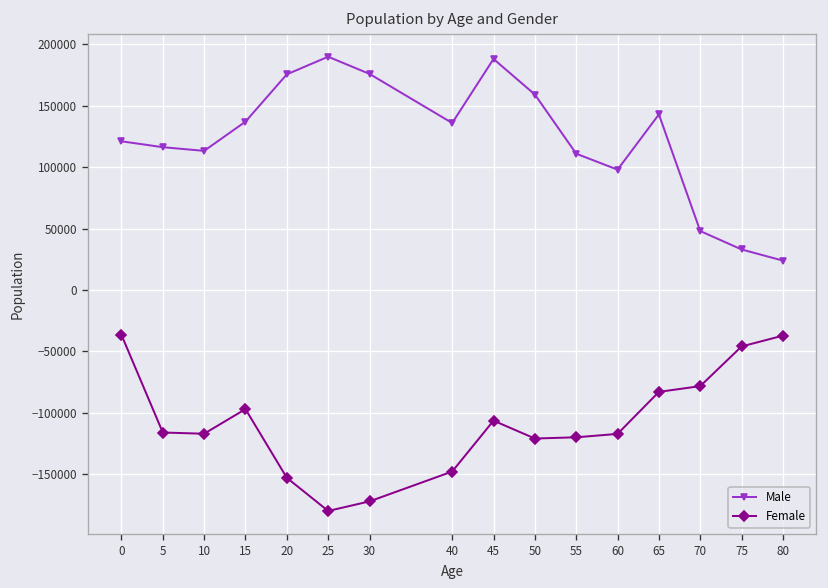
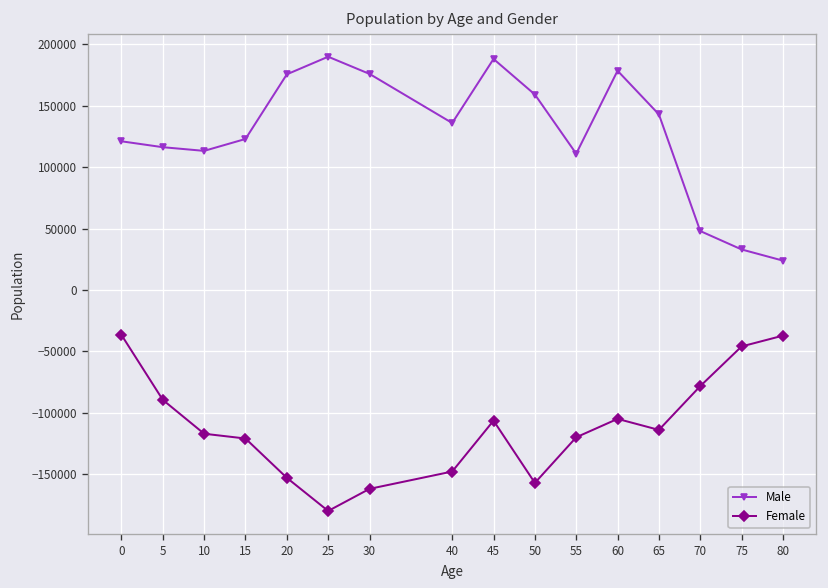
  {
    "Male": {
      "0": 121000,
      "5": 116000,
      "10": 113000,
-     "15": 137000,
+     "15": 123000,
      "20": 176000,
      "25": 190000,
      "30": 176000,
      "40": 136000,
      "45": 188000,
      "50": 159000,
      "55": 111000,
-     "60": 98000,
+     "60": 179000,
      "65": 143000,
      "70": 48000,
      "75": 33000,
      "80": 24000
    },
    "Female": {
      "0": -37000,
-     "5": -116000,
+     "5": -90000,
      "10": -117000,
-     "15": -97000,
+     "15": -121000,
      "20": -153000,
      "25": -180000,
-     "30": -172000,
+     "30": -162000,
      "40": -148000,
      "45": -106000,
-     "50": -121000,
+     "50": -157000,
      "55": -120000,
-     "60": -117000,
-     "65": -83000,
+     "60": -105000,
+     "65": -114000,
      "70": -78000,
      "75": -46000,
      "80": -37000
    }
  }
